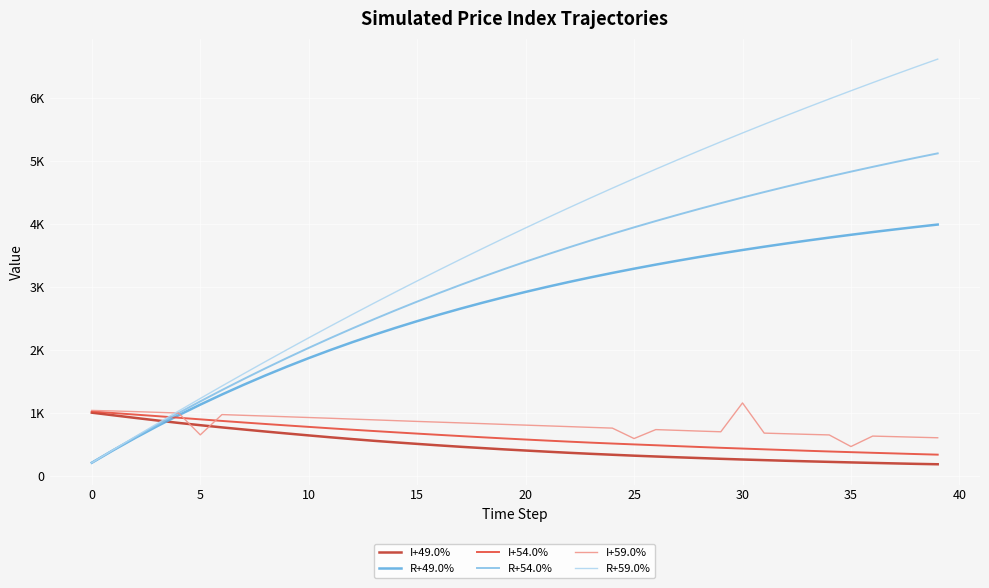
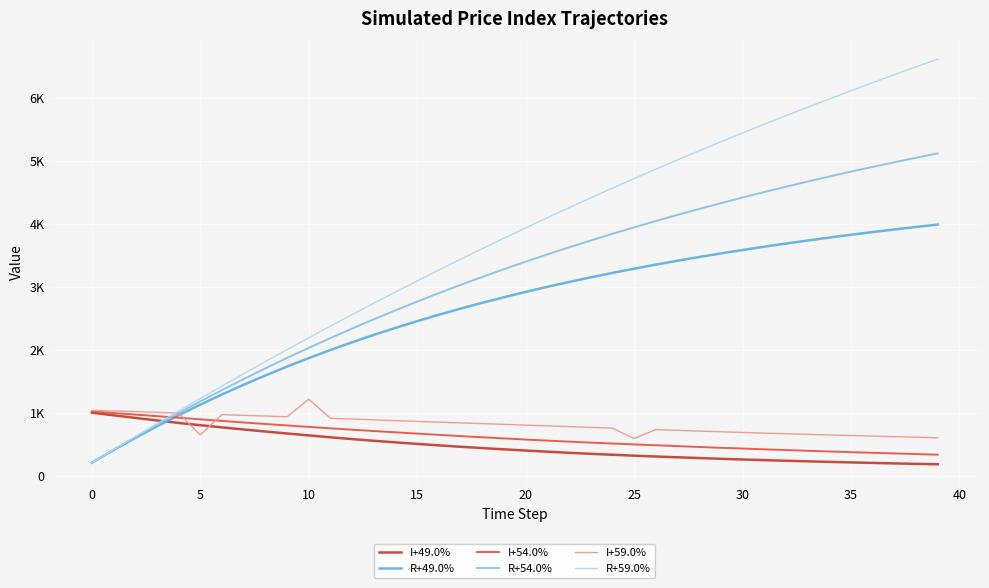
  {
    "I+59.0%": {
      "5": 700,
-     "10": 900,
+     "10": 1200,
      "15": 900,
      "20": 800,
      "25": 600,
-     "30": 1200,
-     "35": 500
+     "30": 700,
+     "35": 600
    }
  }
